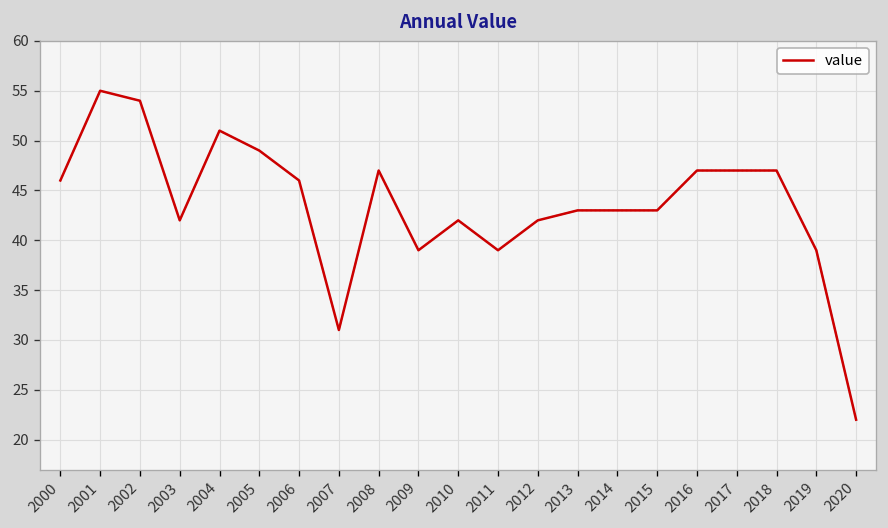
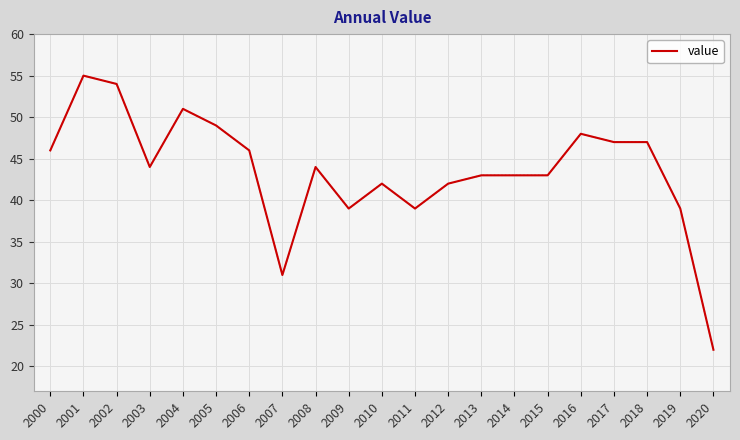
  {
    "2000": 46,
    "2001": 55,
    "2002": 54,
-   "2003": 42,
+   "2003": 44,
    "2004": 51,
    "2005": 49,
    "2006": 46,
    "2007": 31,
-   "2008": 47,
+   "2008": 44,
    "2009": 39,
    "2010": 42,
    "2011": 39,
    "2012": 42,
    "2013": 43,
    "2014": 43,
    "2015": 43,
-   "2016": 47,
+   "2016": 48,
    "2017": 47,
    "2018": 47,
    "2019": 39,
    "2020": 22
  }
